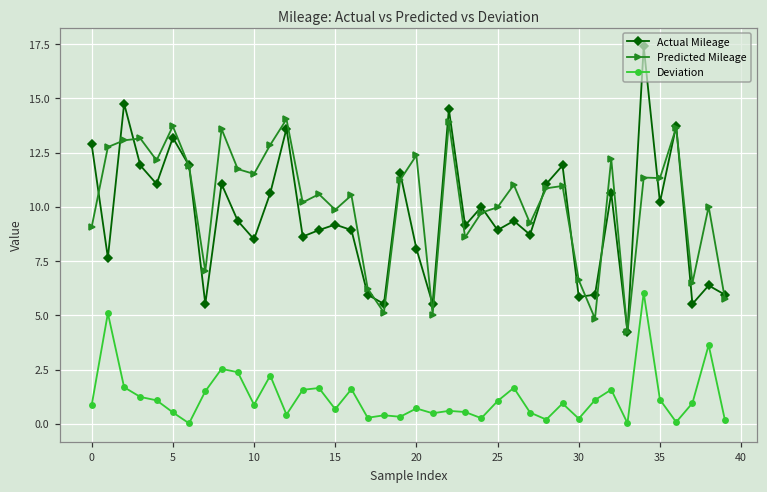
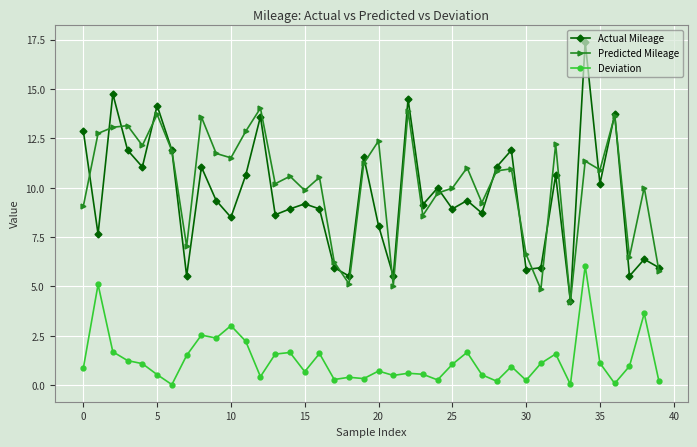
  {
    "Actual Mileage": {
      "0": 12.9,
-     "5": 13.2,
+     "5": 14.2,
      "10": 8.5,
      "15": 9.2,
      "20": 8.1,
      "25": 8.9,
      "30": 5.9,
      "35": 10.2
    },
    "Predicted Mileage": {
      "0": 9.1,
      "5": 13.7,
      "10": 11.5,
      "15": 9.9,
      "20": 12.4,
      "25": 10.0,
      "30": 6.6,
-     "35": 11.3
+     "35": 10.9
    },
    "Deviation": {
      "0": 0.9,
      "5": 0.5,
-     "10": 0.9,
+     "10": 3.0,
      "15": 0.7,
      "20": 0.7,
      "25": 1.1,
      "30": 0.2,
      "35": 1.1
    }
  }
